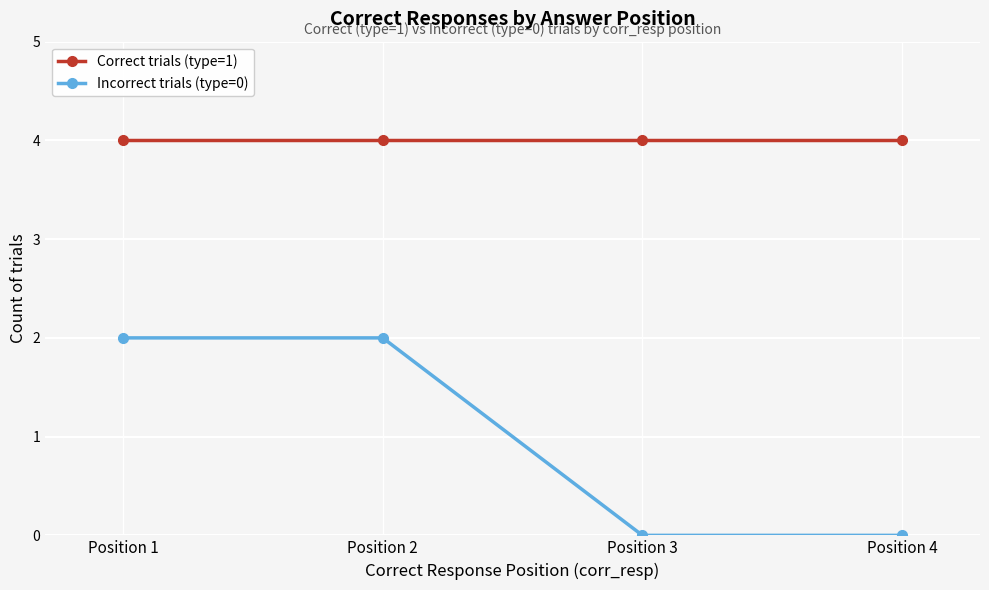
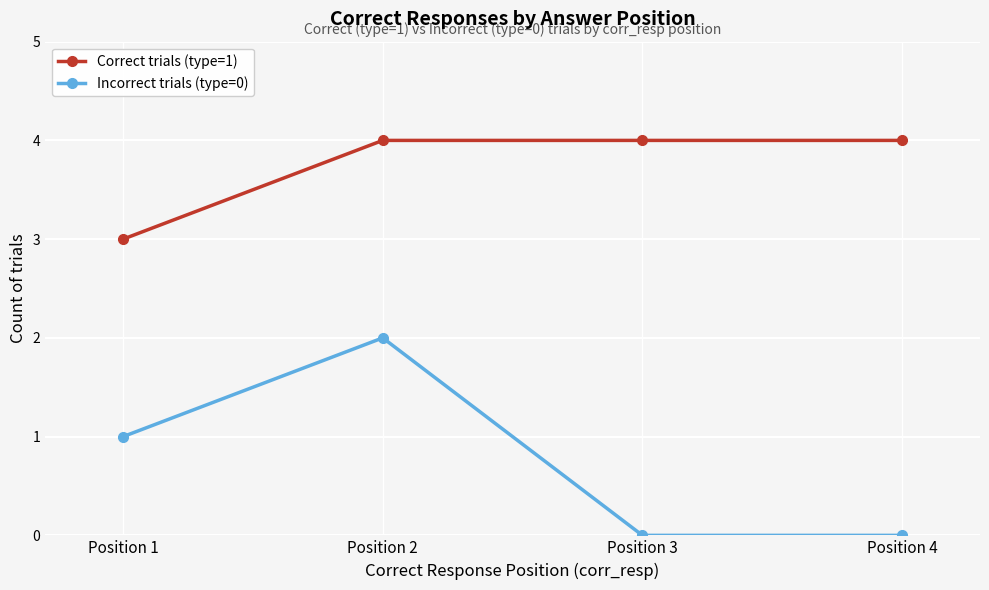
  {
    "Correct trials (type=1)": {
-     "Position 1": 4,
+     "Position 1": 3,
      "Position 2": 4,
      "Position 3": 4,
      "Position 4": 4
    },
    "Incorrect trials (type=0)": {
-     "Position 1": 2,
+     "Position 1": 1,
      "Position 2": 2,
      "Position 3": 0,
      "Position 4": 0
    }
  }
